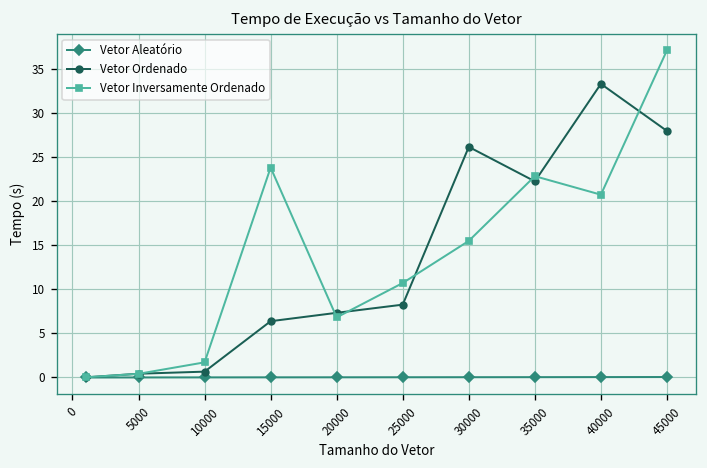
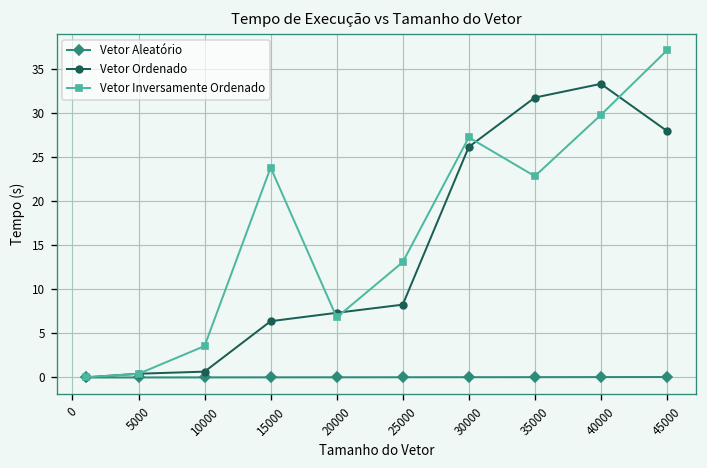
  {
    "Vetor Aleatório": {
      "5000": 0,
      "10000": 0,
      "15000": 0,
      "20000": 0,
      "25000": 0,
      "30000": 0,
      "35000": 0,
      "40000": 0,
      "45000": 0
    },
    "Vetor Ordenado": {
      "10000": 1,
      "15000": 6,
      "20000": 7,
      "25000": 8,
      "30000": 26,
-     "35000": 22,
+     "35000": 32,
      "40000": 33,
      "45000": 28
    },
    "Vetor Inversamente Ordenado": {
-     "10000": 2,
+     "10000": 4,
      "15000": 24,
      "20000": 7,
-     "25000": 11,
-     "30000": 15,
+     "25000": 13,
+     "30000": 27,
      "35000": 23,
-     "40000": 21,
+     "40000": 30,
      "45000": 37
    }
  }
